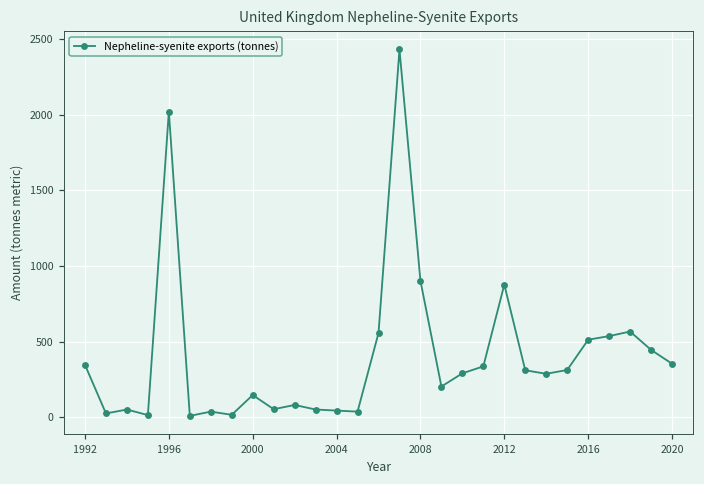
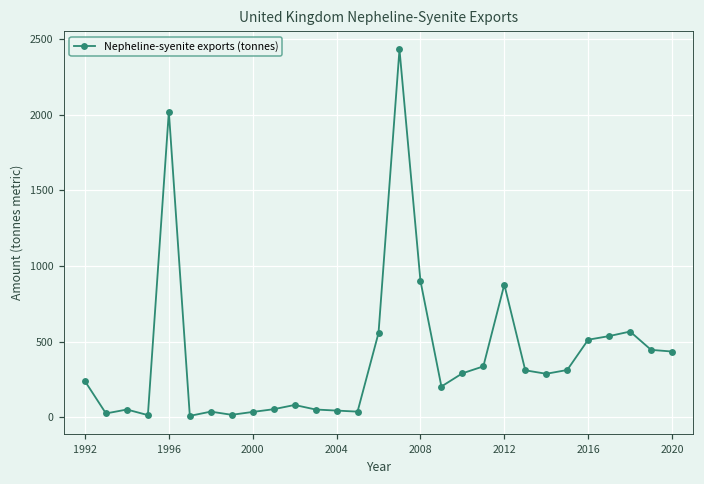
  {
-   "1992": 350,
+   "1992": 240,
    "1996": 2020,
-   "2000": 150,
+   "2000": 40,
    "2004": 50,
    "2008": 900,
    "2012": 880,
    "2016": 510,
-   "2020": 350
+   "2020": 440
  }
